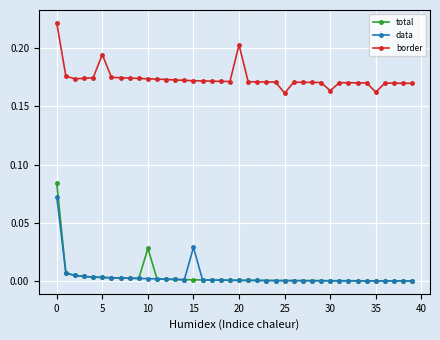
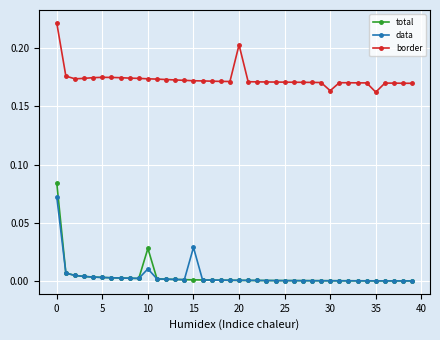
  {
    "total": {
      "0": 0.085,
      "10": 0.028,
      "15": 0.001
    },
    "data": {
      "0": 0.073,
-     "10": 0.002,
+     "10": 0.011,
      "15": 0.029
    },
    "border": {
      "0": 0.222,
-     "5": 0.194,
+     "5": 0.175,
      "10": 0.174,
      "15": 0.172,
      "20": 0.203,
-     "25": 0.161,
+     "25": 0.171,
      "30": 0.163,
      "35": 0.162
    }
  }
